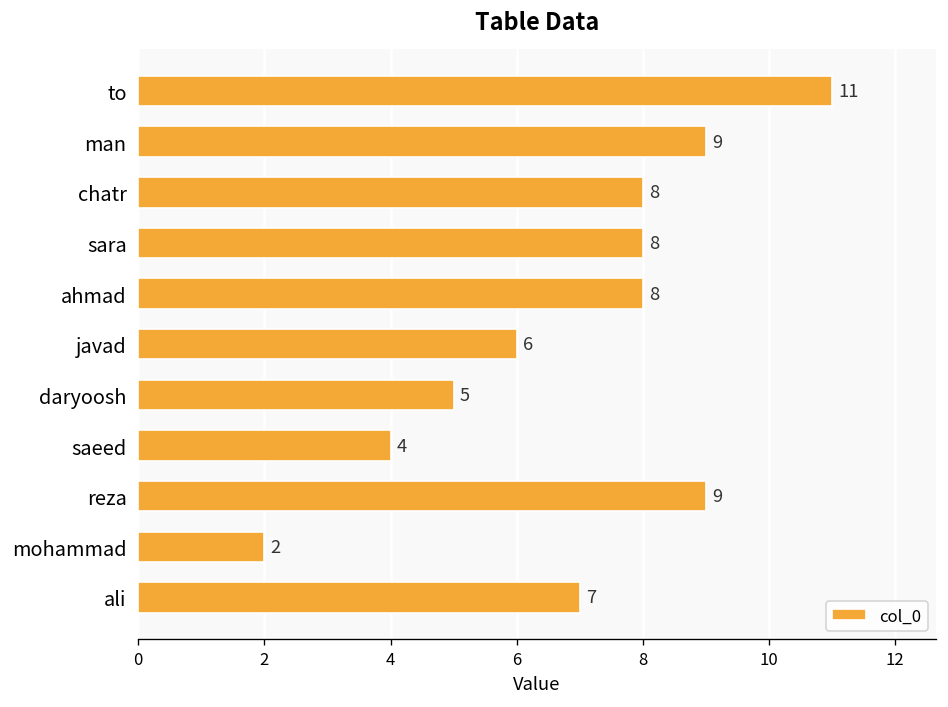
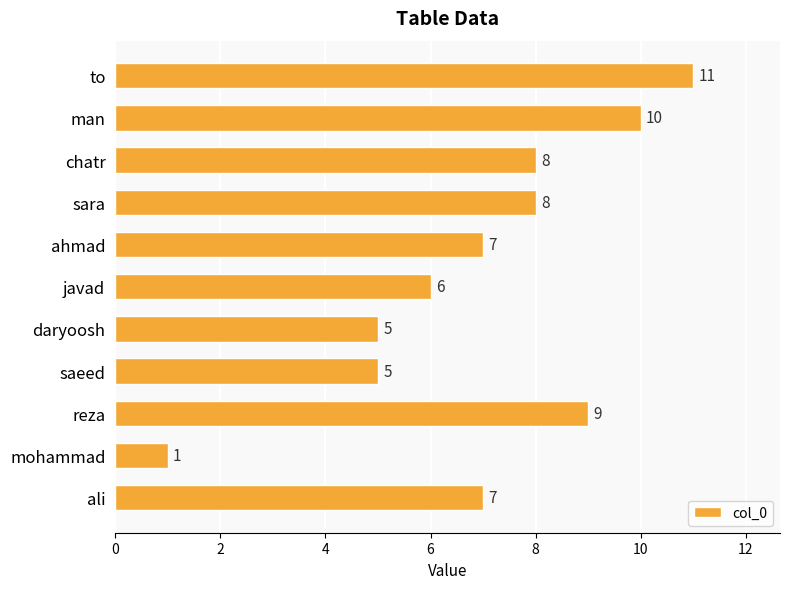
  {
    "to": 11,
-   "man": 9,
+   "man": 10,
    "chatr": 8,
    "sara": 8,
-   "ahmad": 8,
+   "ahmad": 7,
    "javad": 6,
    "daryoosh": 5,
-   "saeed": 4,
+   "saeed": 5,
    "reza": 9,
-   "mohammad": 2,
+   "mohammad": 1,
    "ali": 7
  }
